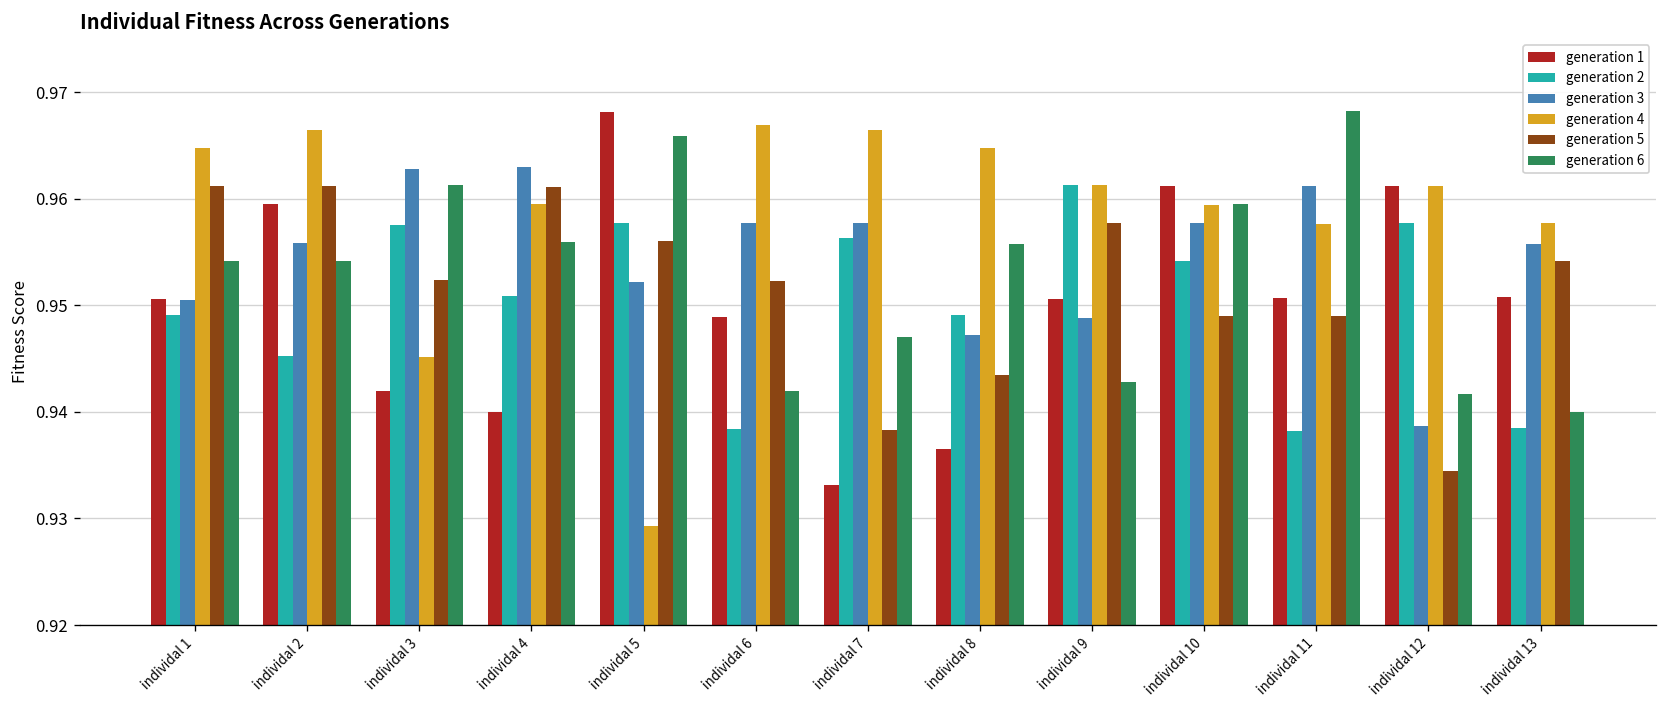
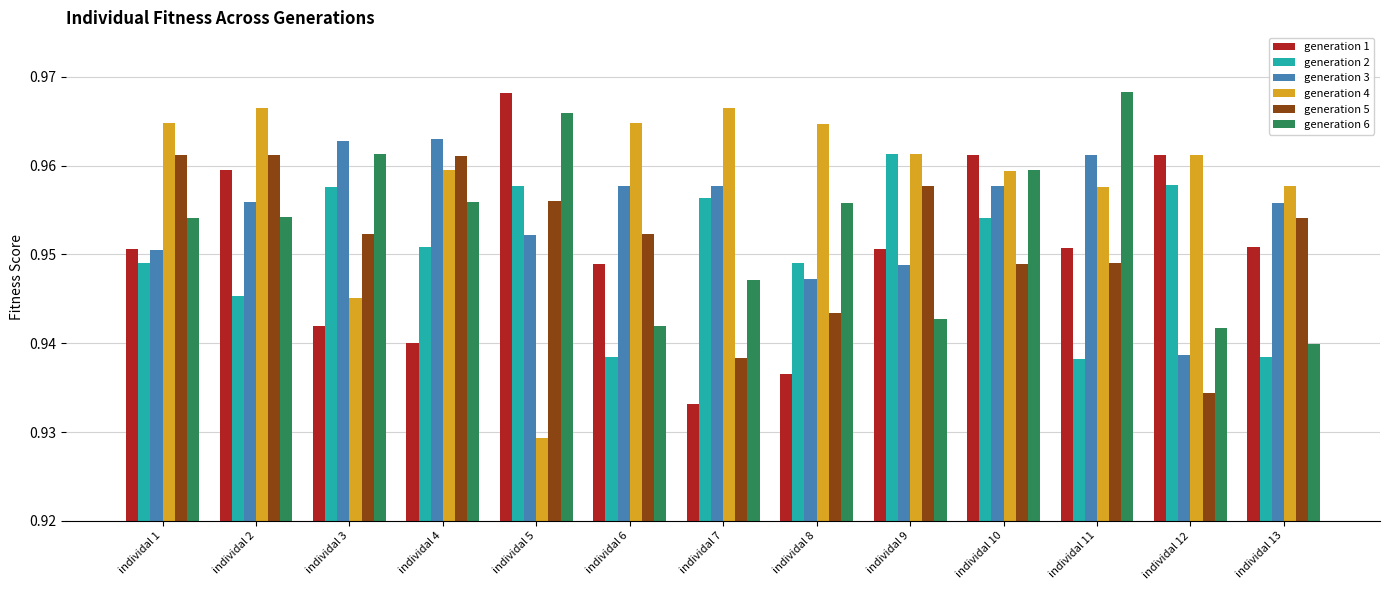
  {
    "generation 2": {
      "individal 1": 0.949,
      "individal 2": 0.945,
      "individal 3": 0.958,
      "individal 4": 0.951,
      "individal 5": 0.958,
      "individal 6": 0.938,
      "individal 7": 0.956,
      "individal 8": 0.949,
      "individal 9": 0.961,
      "individal 10": 0.954,
      "individal 11": 0.938,
      "individal 12": 0.958,
      "individal 13": 0.938
    },
    "generation 3": {
      "individal 1": 0.951,
      "individal 2": 0.956,
      "individal 3": 0.963,
      "individal 4": 0.963,
      "individal 5": 0.952,
      "individal 6": 0.958,
      "individal 7": 0.958,
      "individal 8": 0.947,
      "individal 9": 0.949,
      "individal 10": 0.958,
      "individal 11": 0.961,
      "individal 12": 0.939,
      "individal 13": 0.956
    },
    "generation 4": {
      "individal 1": 0.965,
      "individal 2": 0.966,
      "individal 3": 0.945,
      "individal 4": 0.959,
      "individal 5": 0.929,
-     "individal 6": 0.967,
+     "individal 6": 0.965,
      "individal 7": 0.966,
      "individal 8": 0.965,
      "individal 9": 0.961,
      "individal 10": 0.959,
      "individal 11": 0.958,
      "individal 12": 0.961,
      "individal 13": 0.958
    },
    "generation 6": {
      "individal 1": 0.954,
      "individal 2": 0.954,
      "individal 3": 0.961,
      "individal 4": 0.956,
      "individal 5": 0.966,
      "individal 6": 0.942,
      "individal 7": 0.947,
      "individal 8": 0.956,
      "individal 9": 0.943,
      "individal 10": 0.959,
      "individal 11": 0.968,
      "individal 12": 0.942,
      "individal 13": 0.940
    }
  }
